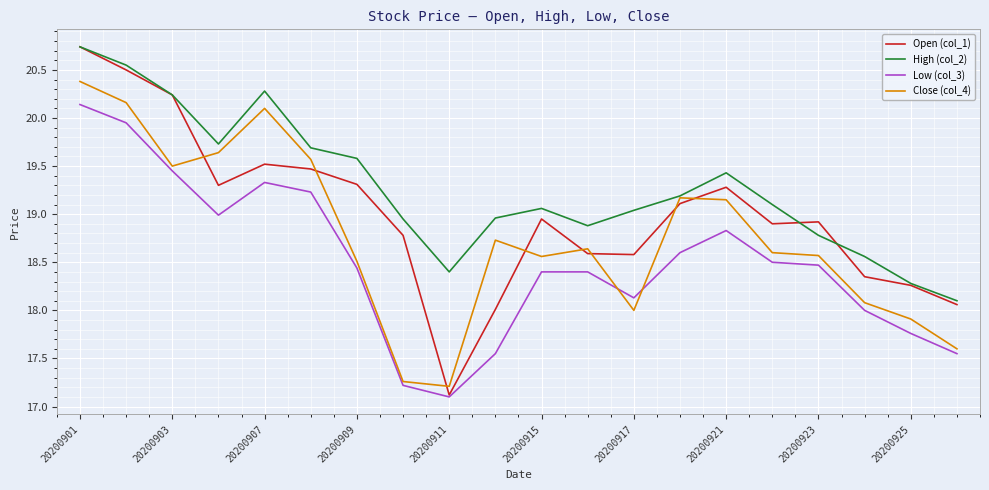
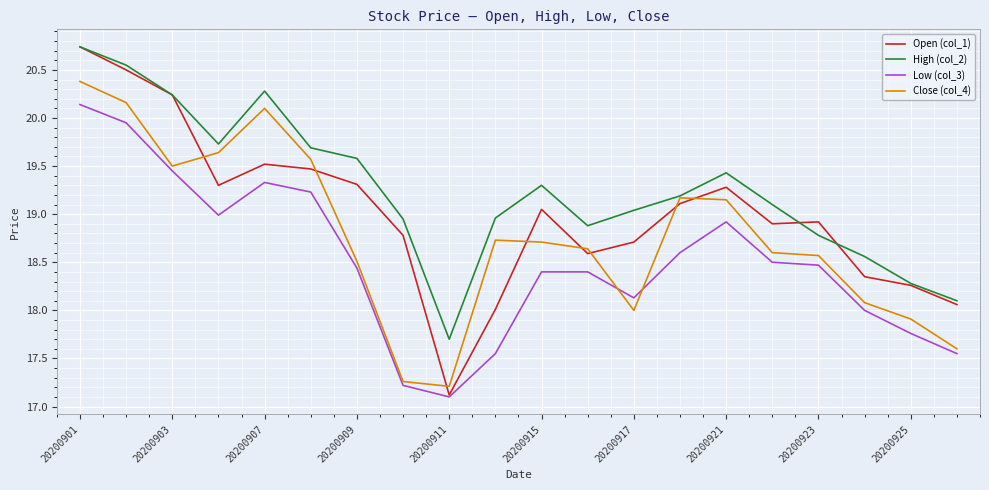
  {
    "Open (col_1)": {
      "20200907": 19.5,
      "20200909": 19.3,
-     "20200915": 19.0,
-     "20200917": 18.6,
+     "20200915": 19.1,
+     "20200917": 18.7,
      "20200921": 19.3,
      "20200923": 18.9
    },
    "High (col_2)": {
      "20200907": 20.3,
      "20200909": 19.6,
-     "20200911": 18.4,
-     "20200915": 19.1,
+     "20200911": 17.7,
+     "20200915": 19.3,
      "20200917": 19.0,
      "20200921": 19.4,
      "20200923": 18.8
    },
    "Low (col_3)": {
      "20200901": 20.1,
      "20200903": 19.5,
      "20200907": 19.3,
      "20200909": 18.4,
      "20200915": 18.4,
      "20200917": 18.1,
-     "20200921": 18.8,
+     "20200921": 18.9,
      "20200923": 18.5,
      "20200925": 17.8
    },
    "Close (col_4)": {
      "20200901": 20.4,
      "20200903": 19.5,
      "20200907": 20.1,
      "20200909": 18.5,
      "20200911": 17.2,
-     "20200915": 18.6,
+     "20200915": 18.7,
      "20200917": 18.0,
      "20200921": 19.2,
      "20200923": 18.6,
      "20200925": 17.9
    }
  }
